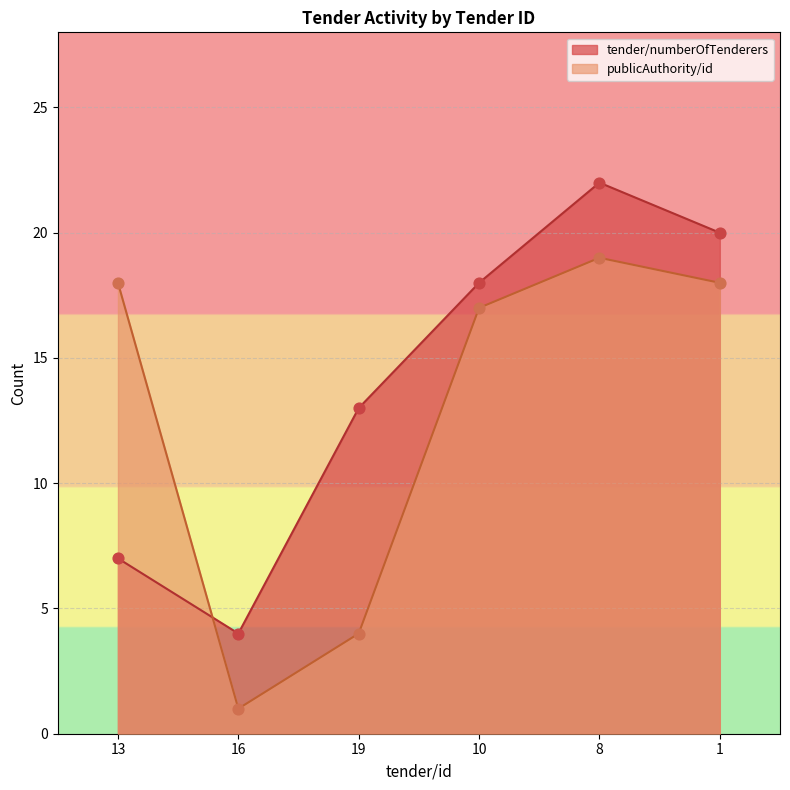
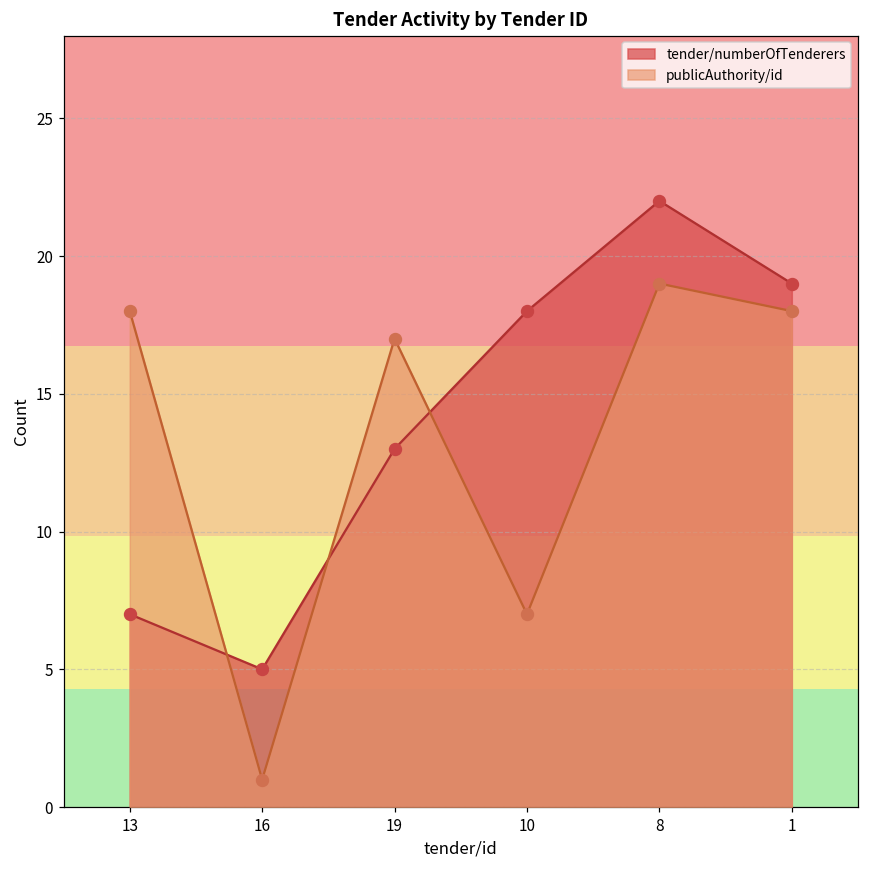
  {
    "tender/numberOfTenderers": {
      "13": 7,
-     "16": 4,
+     "16": 5,
      "19": 13,
      "10": 18,
      "8": 22,
-     "1": 20
+     "1": 19
    },
    "publicAuthority/id": {
      "13": 18,
      "16": 1,
-     "19": 4,
-     "10": 17,
+     "19": 17,
+     "10": 7,
      "8": 19,
      "1": 18
    }
  }
